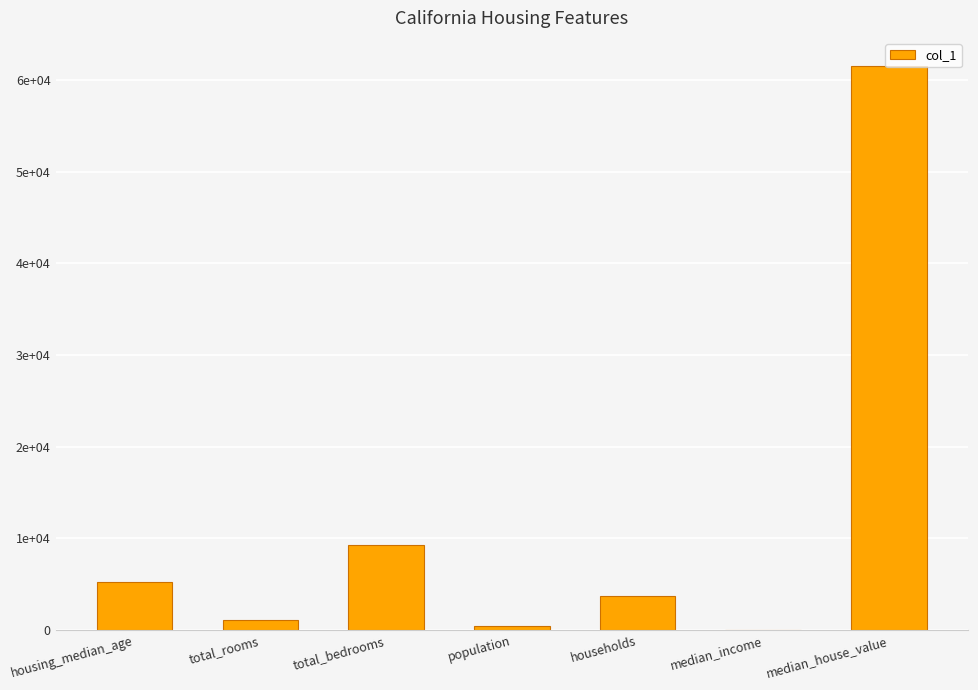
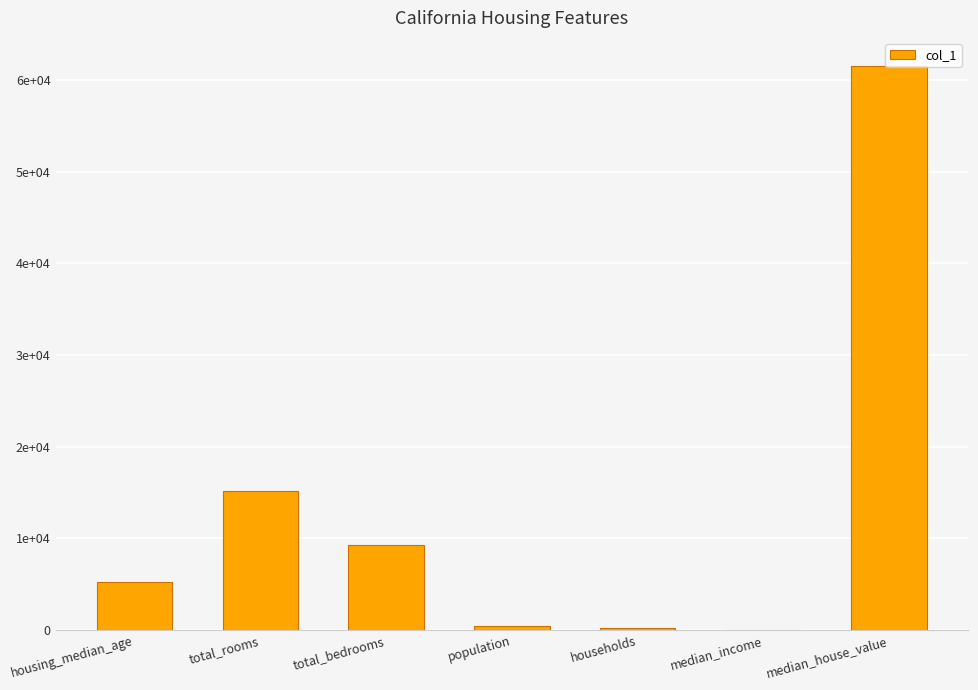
  {
    "housing_median_age": 5000,
-   "total_rooms": 1000,
+   "total_rooms": 15000,
    "total_bedrooms": 9000,
    "population": 0,
-   "households": 4000
+   "households": 0
  }
